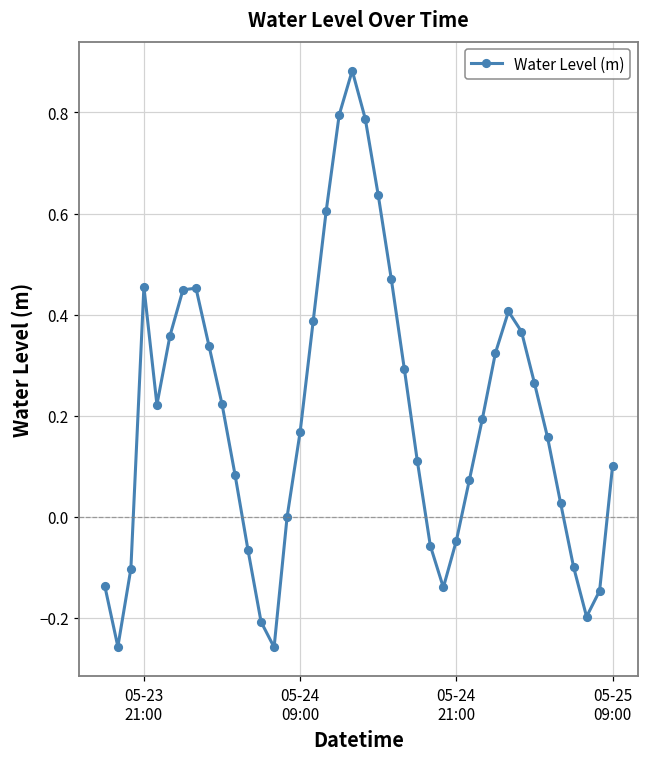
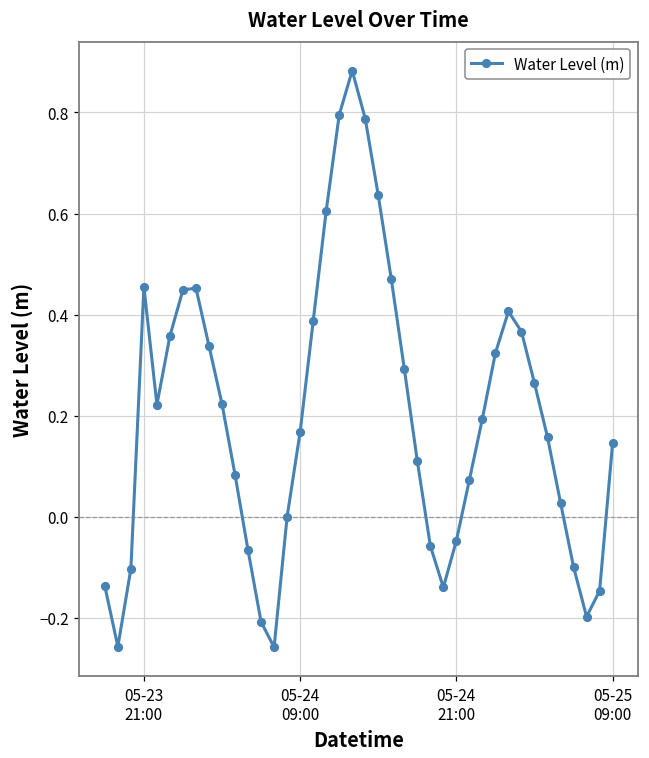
  {
    "05-23 21:00": 0.46,
    "05-24 09:00": 0.17,
    "05-24 21:00": -0.05,
-   "05-25 09:00": 0.10
+   "05-25 09:00": 0.15
  }
